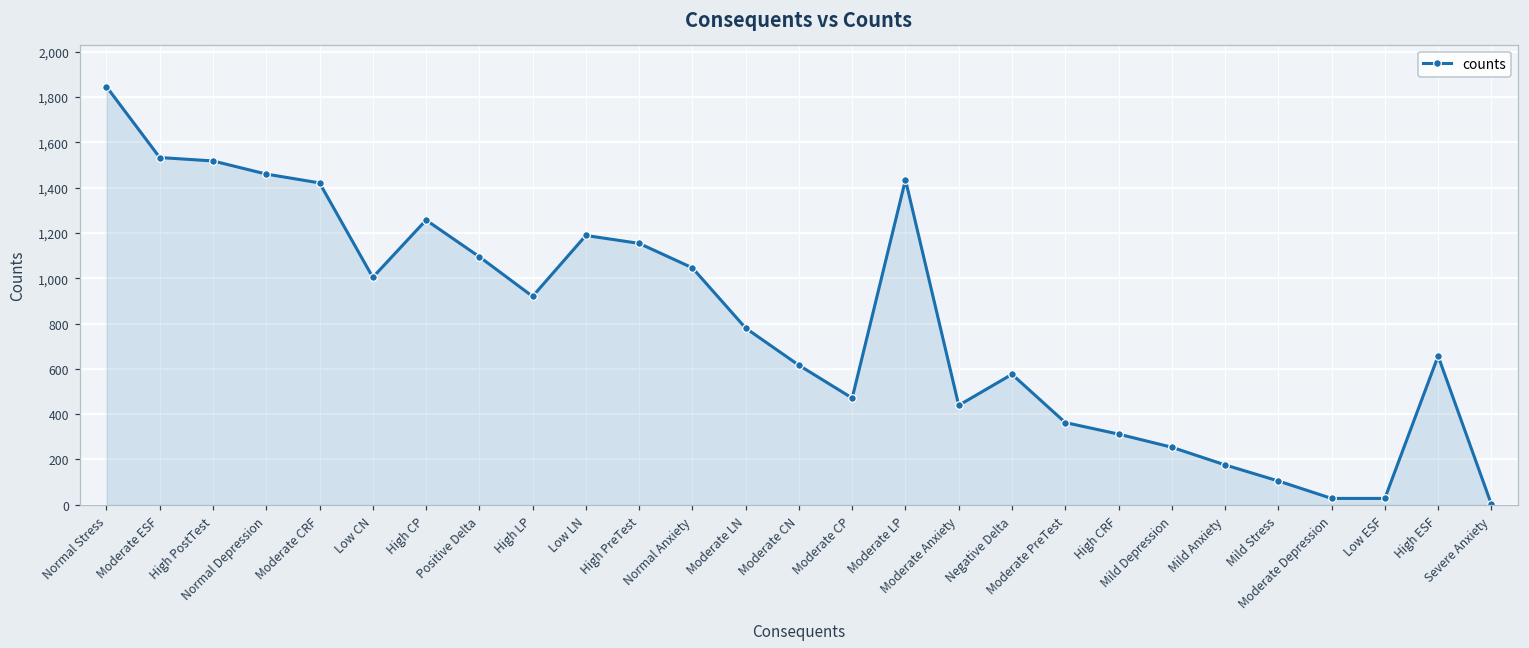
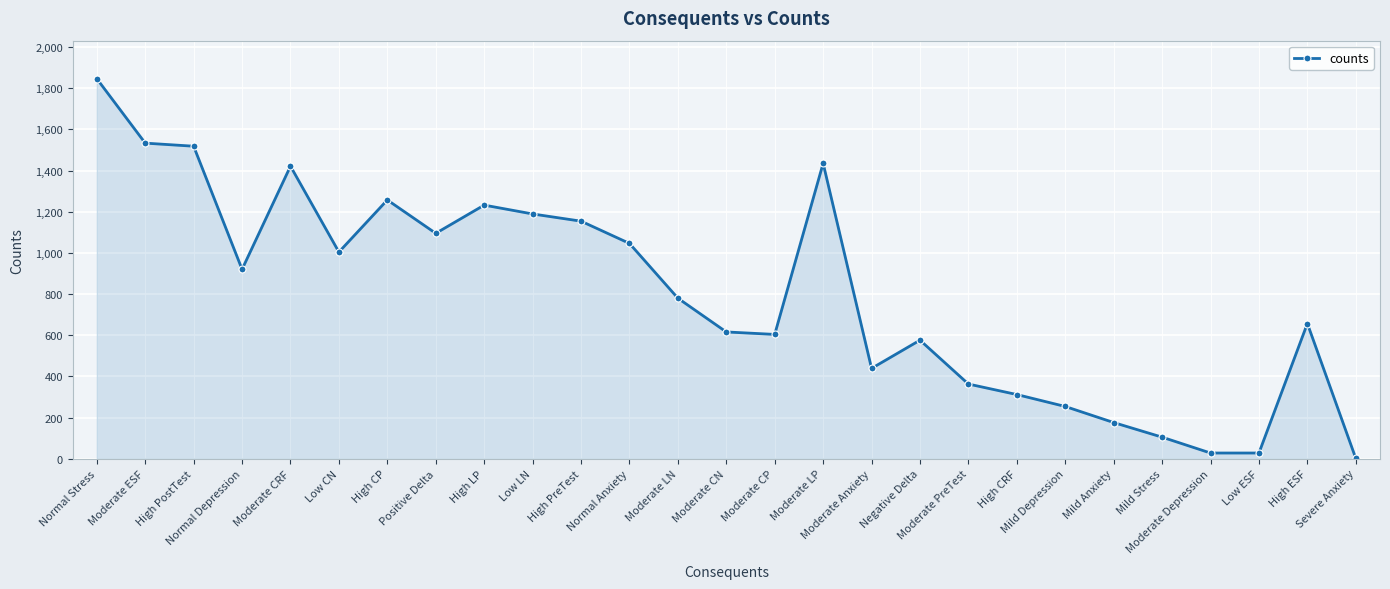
  {
    "Normal Stress": "1,850",
    "Moderate ESF": "1,530",
    "High PostTest": "1,520",
-   "Normal Depression": "1,460",
+   "Normal Depression": "920",
    "Moderate CRF": "1,420",
    "Low CN": "1,000",
    "High CP": "1,260",
    "Positive Delta": "1,100",
-   "High LP": "920",
+   "High LP": "1,230",
    "Low LN": "1,190",
    "High PreTest": "1,150",
    "Normal Anxiety": "1,050",
    "Moderate LN": "780",
    "Moderate CN": "620",
-   "Moderate CP": "470",
+   "Moderate CP": "600",
    "Moderate LP": "1,440",
    "Moderate Anxiety": "440",
    "Negative Delta": "580",
    "Moderate PreTest": "360",
    "High CRF": "310",
    "Mild Depression": "250",
    "Mild Anxiety": "180",
    "Mild Stress": "110",
    "Moderate Depression": "30",
    "Low ESF": "30",
    "High ESF": "660",
    "Severe Anxiety": "0"
  }
